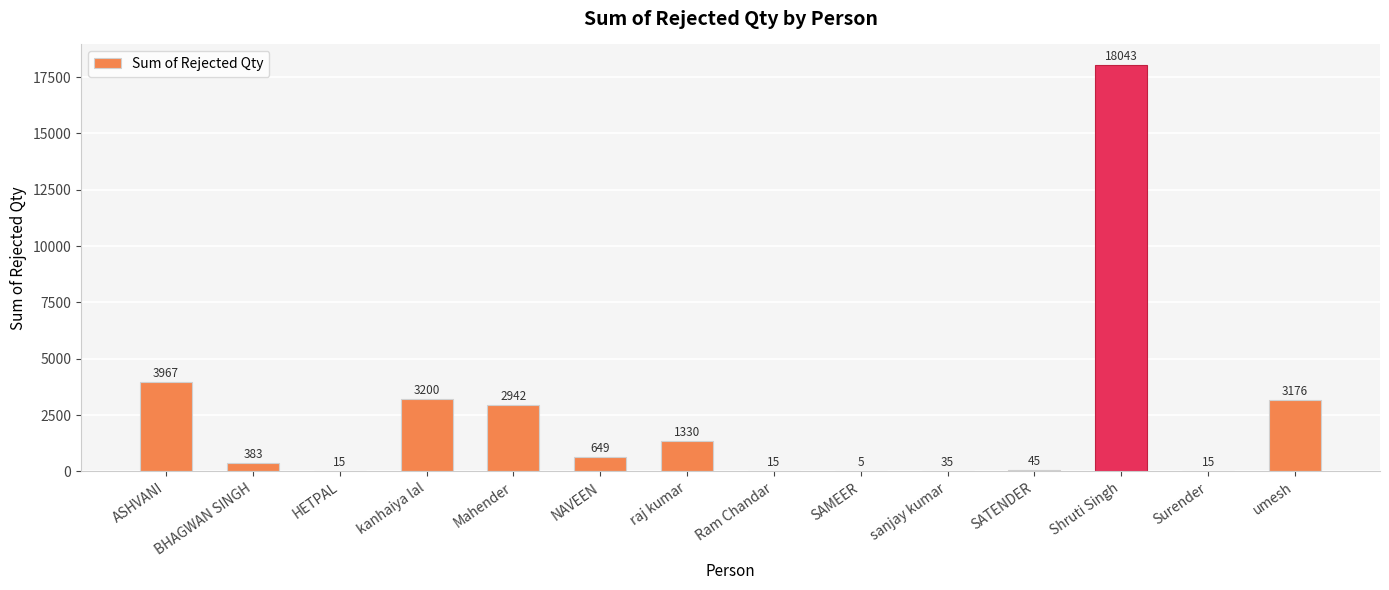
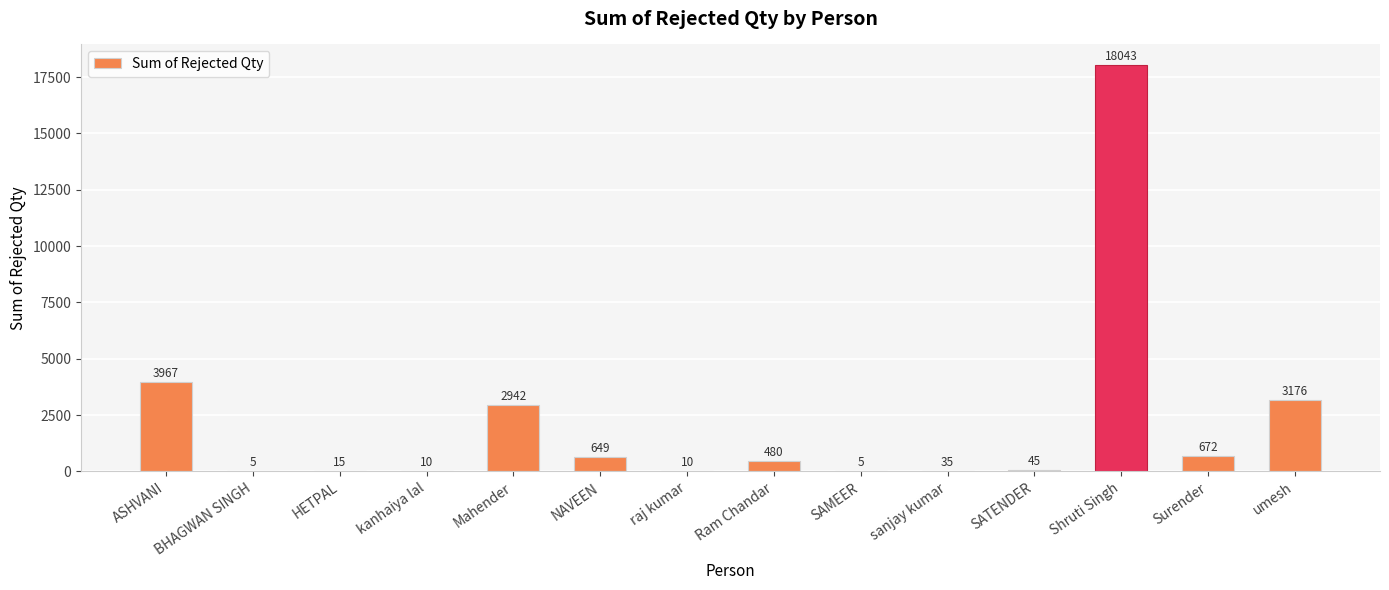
  {
    "ASHVANI": 3967,
-   "BHAGWAN SINGH": 383,
+   "BHAGWAN SINGH": 5,
    "HETPAL": 15,
-   "kanhaiya lal": 3200,
+   "kanhaiya lal": 10,
    "Mahender": 2942,
    "NAVEEN": 649,
-   "raj kumar": 1330,
-   "Ram Chandar": 15,
+   "raj kumar": 10,
+   "Ram Chandar": 480,
    "SAMEER": 5,
    "sanjay kumar": 35,
    "SATENDER": 45,
    "Shruti Singh": 18043,
-   "Surender": 15,
+   "Surender": 672,
    "umesh": 3176
  }
